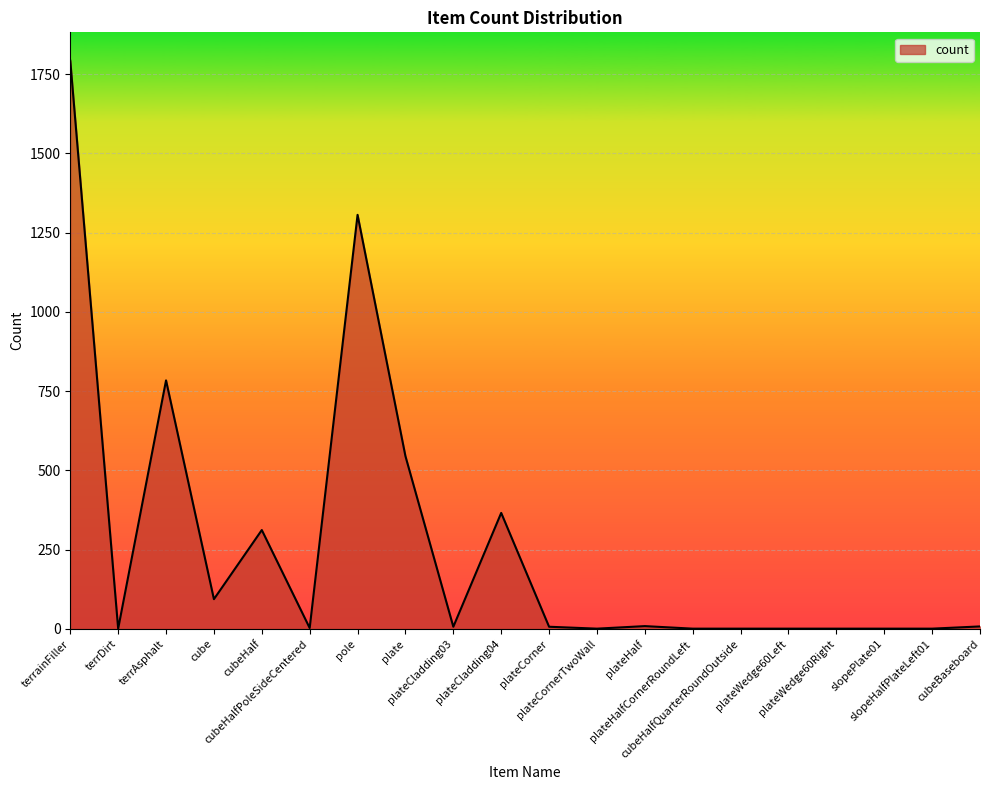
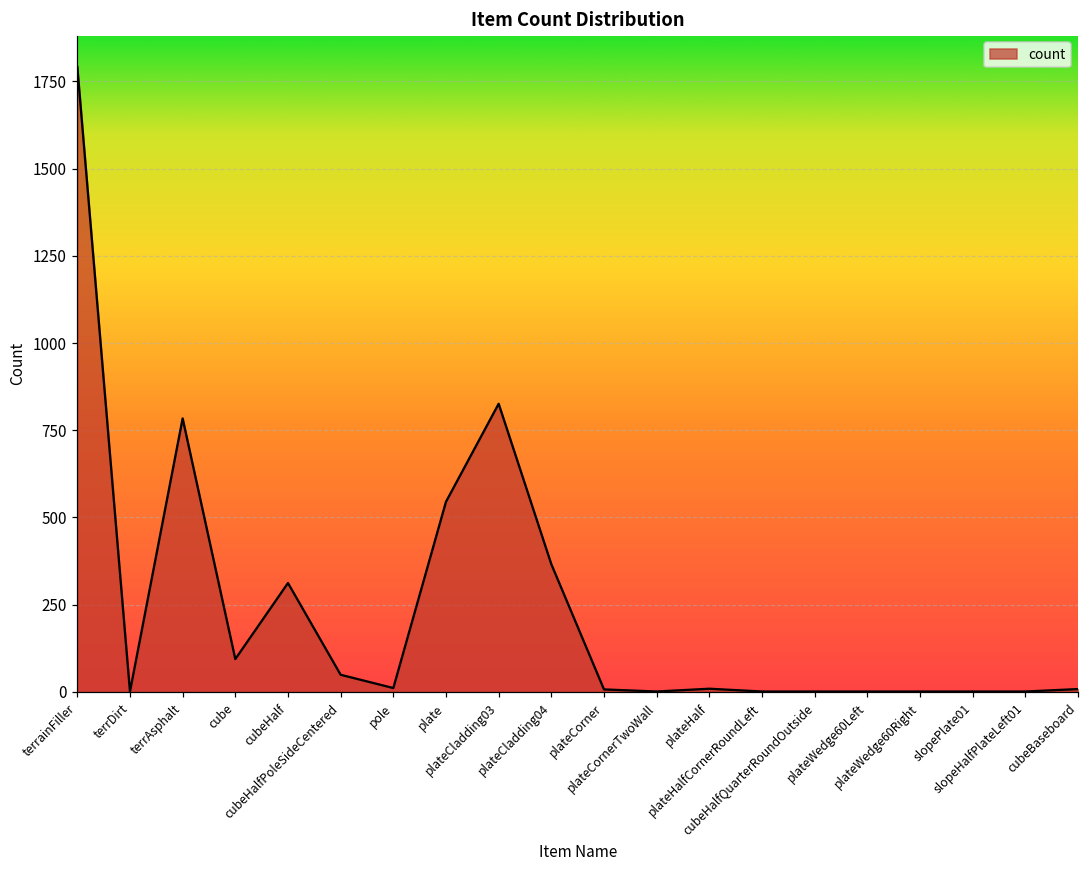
  {
    "terrainFiller": 1790,
    "terrDirt": 0,
    "terrAsphalt": 780,
    "cube": 90,
    "cubeHalf": 310,
-   "cubeHalfPoleSideCentered": 0,
-   "pole": 1310,
+   "cubeHalfPoleSideCentered": 50,
+   "pole": 10,
    "plate": 550,
-   "plateCladding03": 10,
+   "plateCladding03": 830,
    "plateCladding04": 370,
    "plateCorner": 10,
    "plateCornerTwoWall": 0,
    "plateHalf": 10,
    "plateHalfCornerRoundLeft": 0,
    "cubeHalfQuarterRoundOutside": 0,
    "plateWedge60Left": 0,
    "plateWedge60Right": 0,
    "slopePlate01": 0,
    "slopeHalfPlateLeft01": 0,
    "cubeBaseboard": 10
  }
